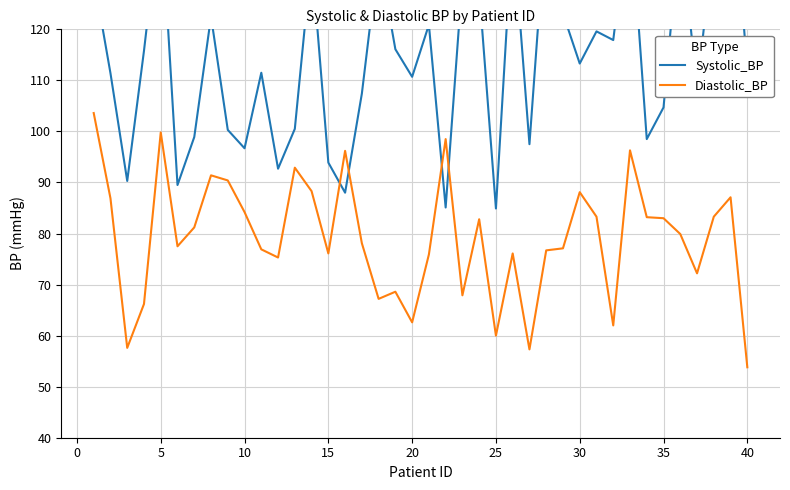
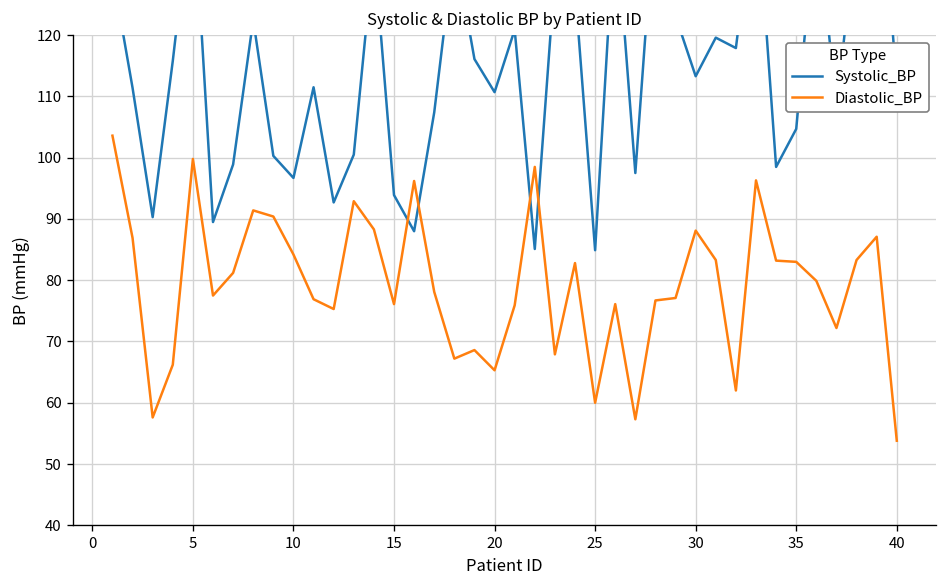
  {
    "Systolic_BP": {
      "10": 97,
      "15": 94,
      "20": 111,
      "25": 85,
      "30": 113,
      "35": 105
    },
    "Diastolic_BP": {
      "5": 100,
      "10": 84,
      "15": 76,
-     "20": 63,
+     "20": 65,
      "25": 60,
      "30": 88,
      "35": 83,
      "40": 54
    }
  }
